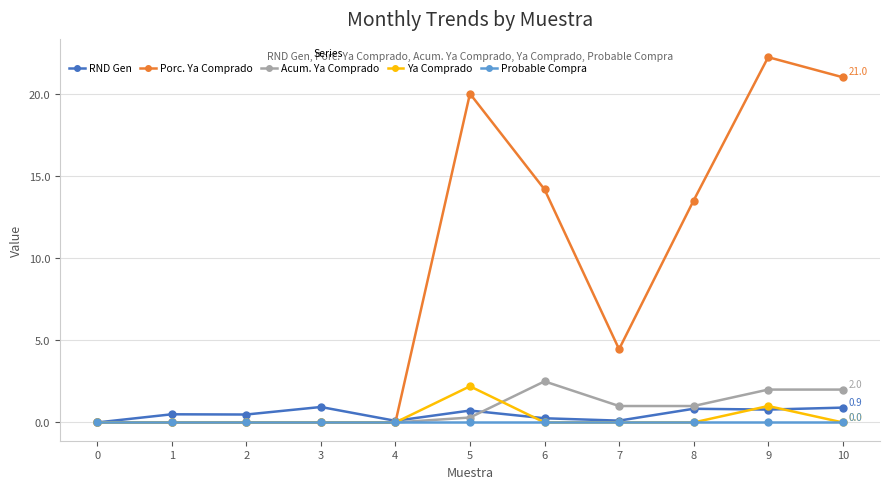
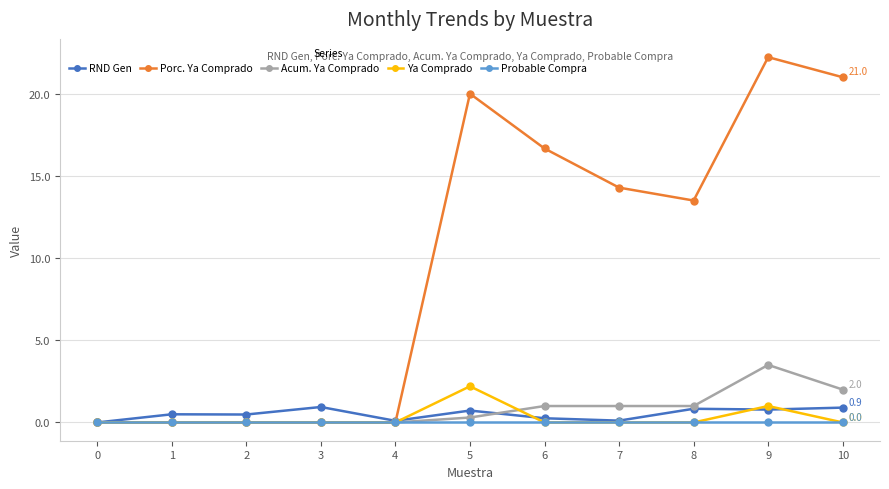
  {
    "Porc. Ya Comprado": {
      "5": 20.0,
-     "6": 14.2,
-     "7": 4.5,
+     "6": 16.7,
+     "7": 14.3,
      "8": 13.5,
      "9": 22.2
    },
    "Acum. Ya Comprado": {
      "5": 0.3,
-     "6": 2.5,
+     "6": 1.0,
      "7": 1.0,
      "8": 1.0,
-     "9": 2.0
+     "9": 3.5
    },
    "Ya Comprado": {
      "5": 2.2,
      "9": 1.0
    }
  }
